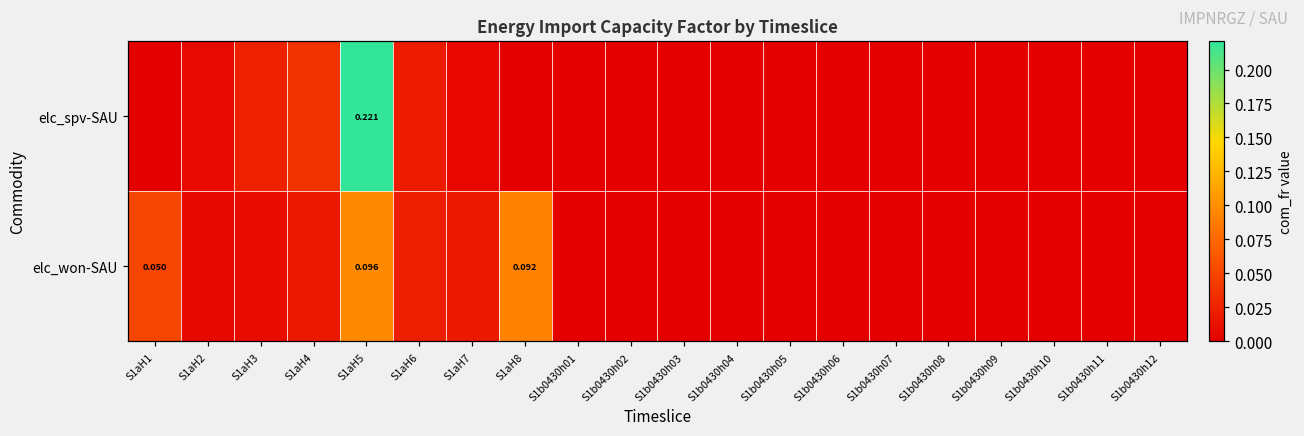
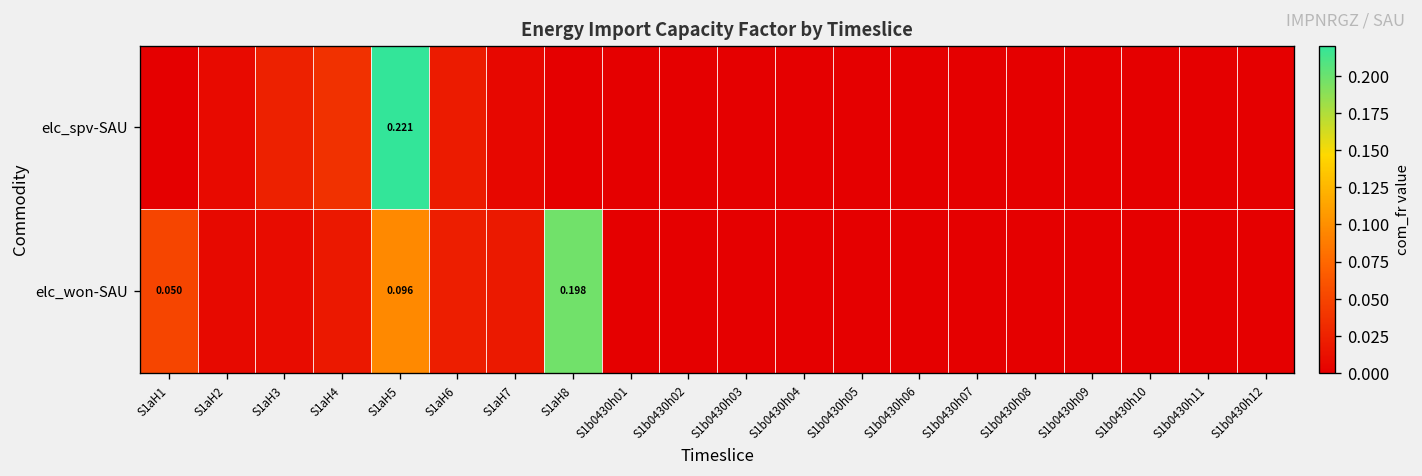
  {
    "elc_spv-SAU": {
      "S1aH5": 0.221
    },
    "elc_won-SAU": {
      "S1aH1": 0.050,
      "S1aH5": 0.096,
-     "S1aH8": 0.092
+     "S1aH8": 0.198
    }
  }
